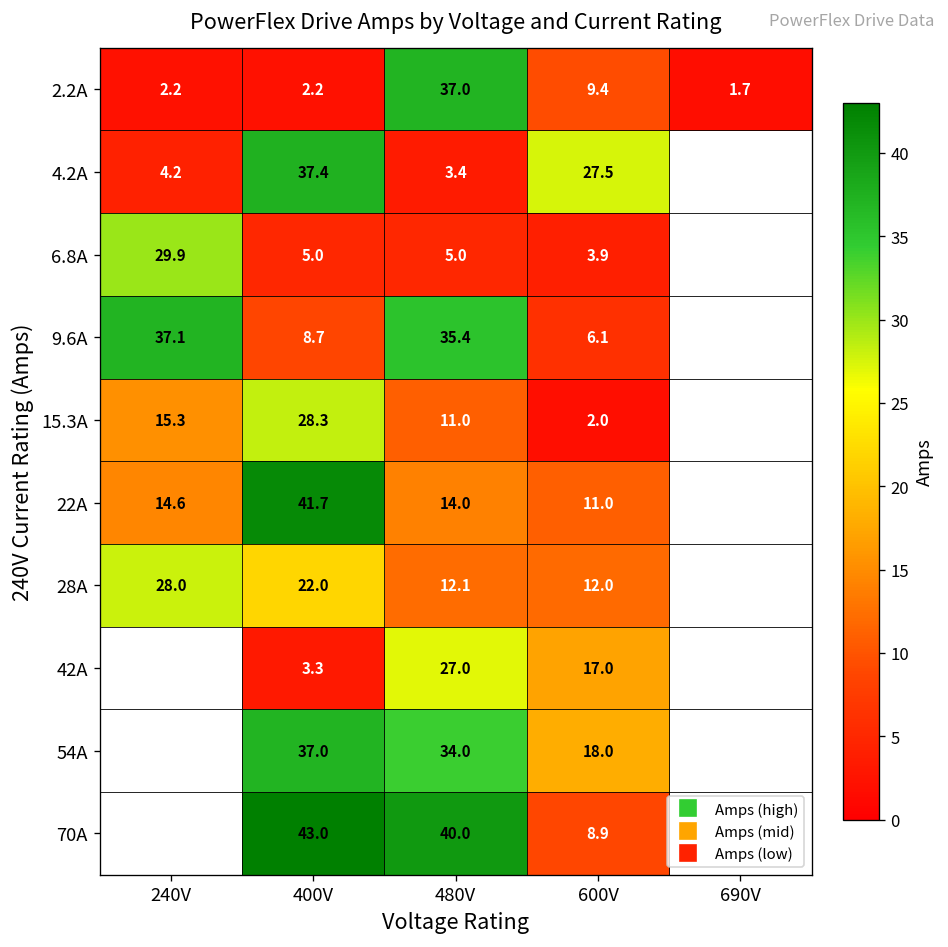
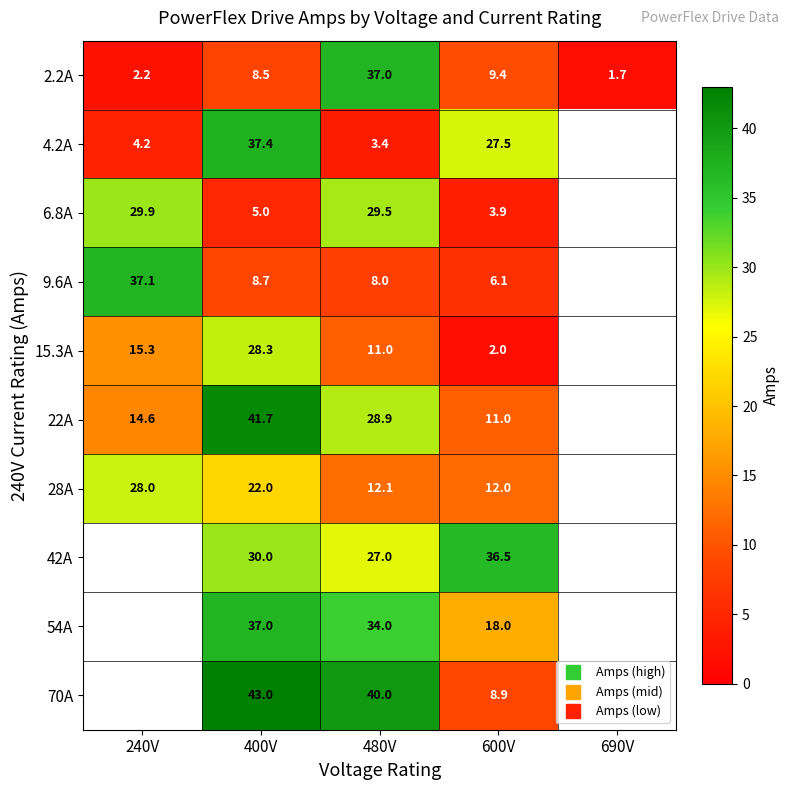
  {
    "2.2A": {
      "240V": 2.2,
-     "400V": 2.2,
+     "400V": 8.5,
      "480V": 37.0,
      "600V": 9.4,
      "690V": 1.7
    },
    "4.2A": {
      "240V": 4.2,
      "400V": 37.4,
      "480V": 3.4,
      "600V": 27.5
    },
    "6.8A": {
      "240V": 29.9,
      "400V": 5.0,
-     "480V": 5.0,
+     "480V": 29.5,
      "600V": 3.9
    },
    "9.6A": {
      "240V": 37.1,
      "400V": 8.7,
-     "480V": 35.4,
+     "480V": 8.0,
      "600V": 6.1
    },
    "15.3A": {
      "240V": 15.3,
      "400V": 28.3,
      "480V": 11.0,
      "600V": 2.0
    },
    "22A": {
      "240V": 14.6,
      "400V": 41.7,
-     "480V": 14.0,
+     "480V": 28.9,
      "600V": 11.0
    },
    "28A": {
      "240V": 28.0,
      "400V": 22.0,
      "480V": 12.1,
      "600V": 12.0
    },
    "42A": {
-     "400V": 3.3,
+     "400V": 30.0,
      "480V": 27.0,
-     "600V": 17.0
+     "600V": 36.5
    },
    "54A": {
      "400V": 37.0,
      "480V": 34.0,
      "600V": 18.0
    },
    "70A": {
      "400V": 43.0,
      "480V": 40.0,
      "600V": 8.9
    }
  }
